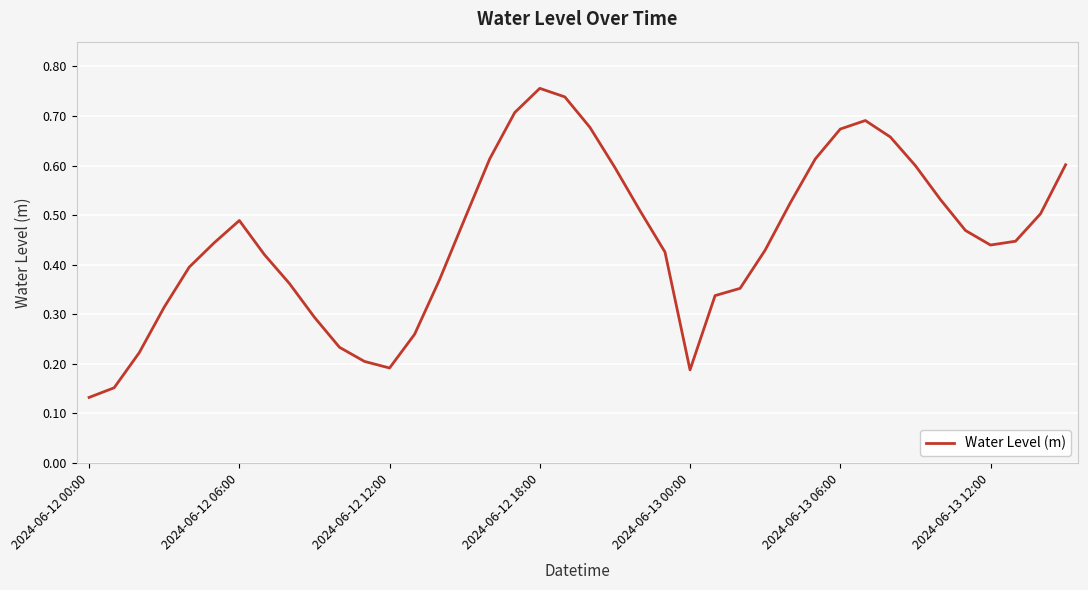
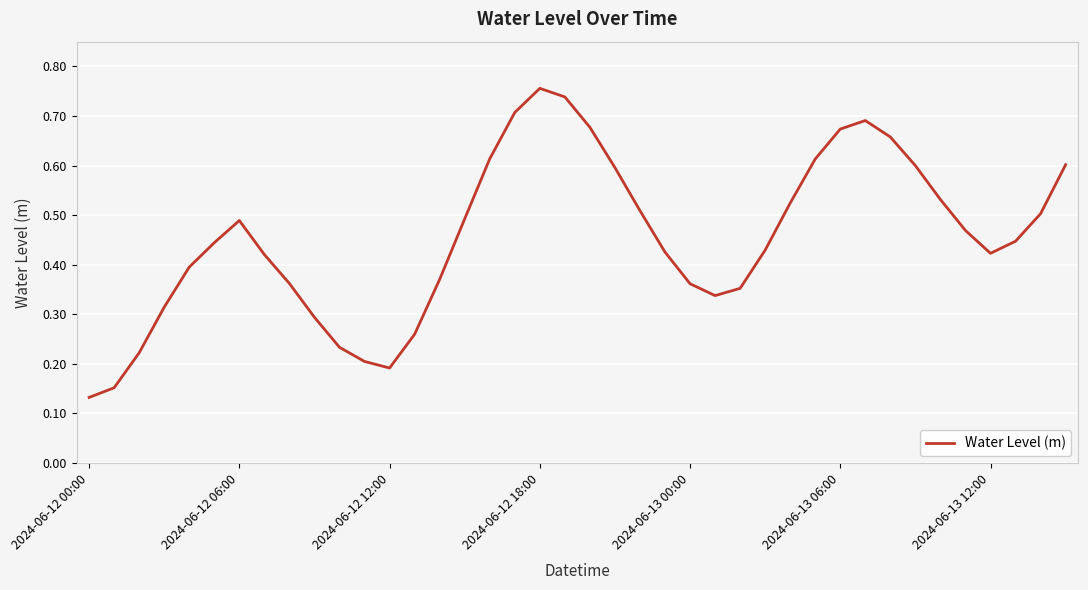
  {
    "2024-06-12 00:00": 0.13,
    "2024-06-12 06:00": 0.49,
    "2024-06-12 12:00": 0.19,
    "2024-06-12 18:00": 0.76,
-   "2024-06-13 00:00": 0.19,
+   "2024-06-13 00:00": 0.36,
    "2024-06-13 06:00": 0.67,
-   "2024-06-13 12:00": 0.44
+   "2024-06-13 12:00": 0.42
  }
